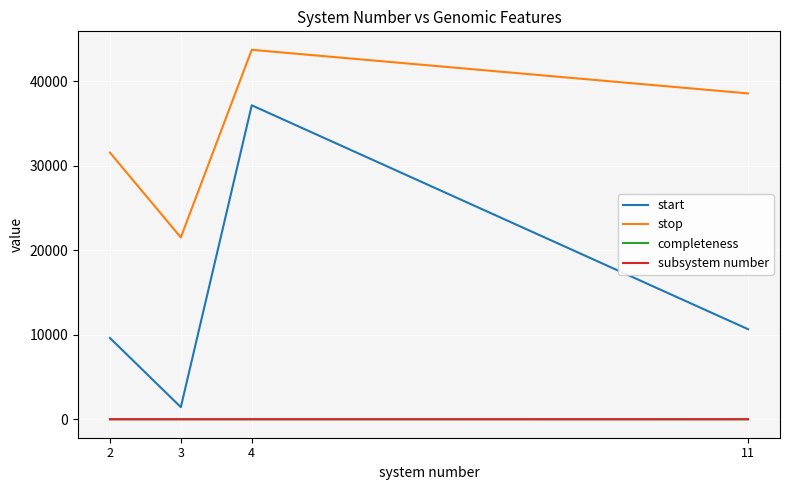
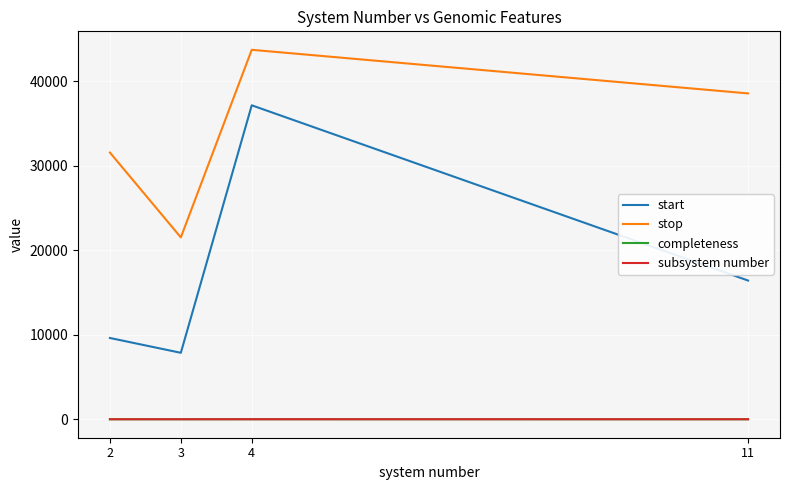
  {
    "start": {
      "2": 10000,
-     "3": 1000,
+     "3": 8000,
      "4": 37000,
-     "11": 11000
+     "11": 16000
    },
    "stop": {
      "2": 32000,
      "3": 22000,
      "4": 44000,
      "11": 39000
    },
    "subsystem number": {
      "2": 0,
      "3": 0,
      "4": 0,
      "11": 0
    }
  }
